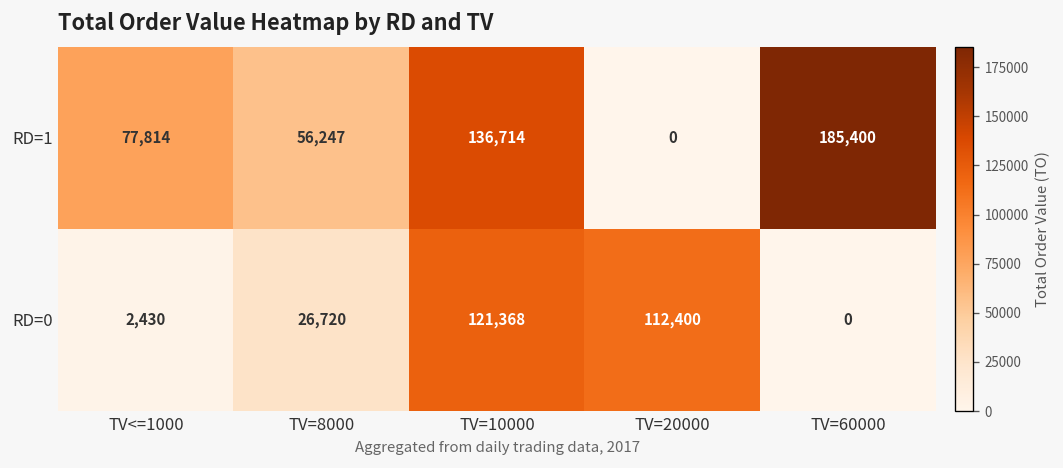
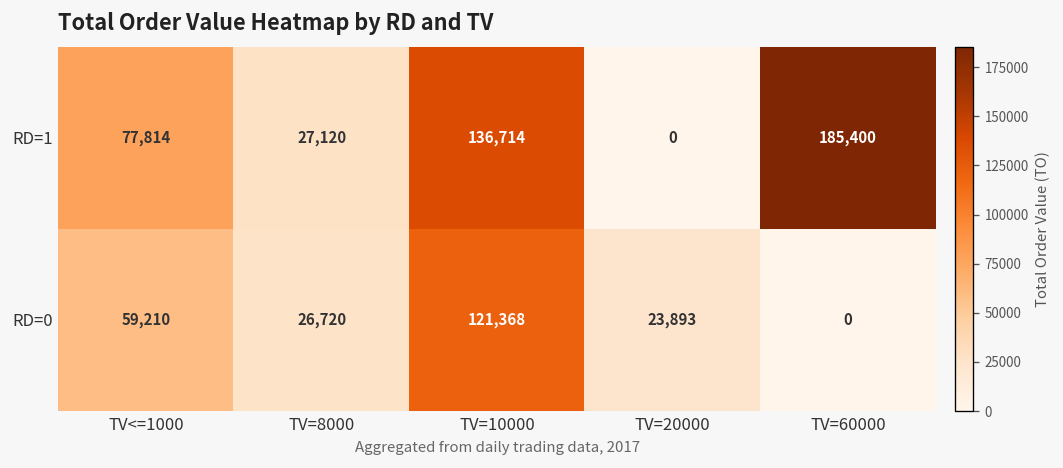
  {
    "RD=1": {
      "TV<=1000": "77,814",
-     "TV=8000": "56,247",
+     "TV=8000": "27,120",
      "TV=10000": "136,714",
      "TV=20000": "0",
      "TV=60000": "185,400"
    },
    "RD=0": {
-     "TV<=1000": "2,430",
+     "TV<=1000": "59,210",
      "TV=8000": "26,720",
      "TV=10000": "121,368",
-     "TV=20000": "112,400",
+     "TV=20000": "23,893",
      "TV=60000": "0"
    }
  }
